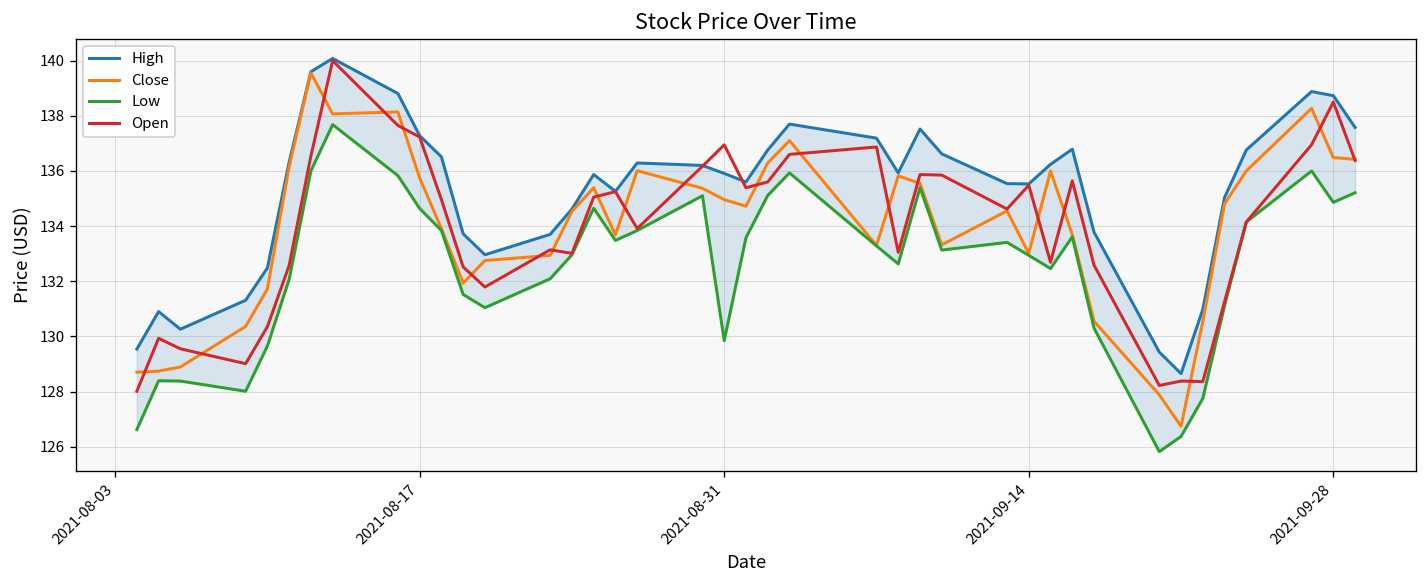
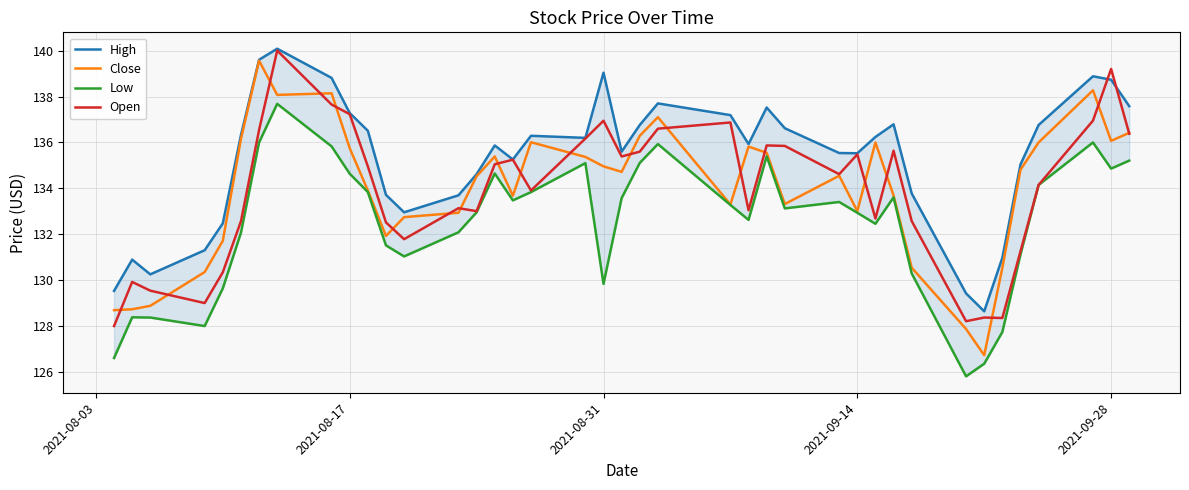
  {
    "High": {
-     "2021-08-31": 135.9,
+     "2021-08-31": 139.0,
      "2021-09-28": 138.7
    },
    "Close": {
      "2021-08-17": 135.8,
      "2021-08-31": 135.0,
-     "2021-09-28": 136.5
+     "2021-09-28": 136.1
    },
    "Low": {
      "2021-08-17": 134.6,
      "2021-08-31": 129.8,
      "2021-09-28": 134.9
    },
    "Open": {
      "2021-08-31": 136.9,
-     "2021-09-28": 138.5
+     "2021-09-28": 139.2
    }
  }
